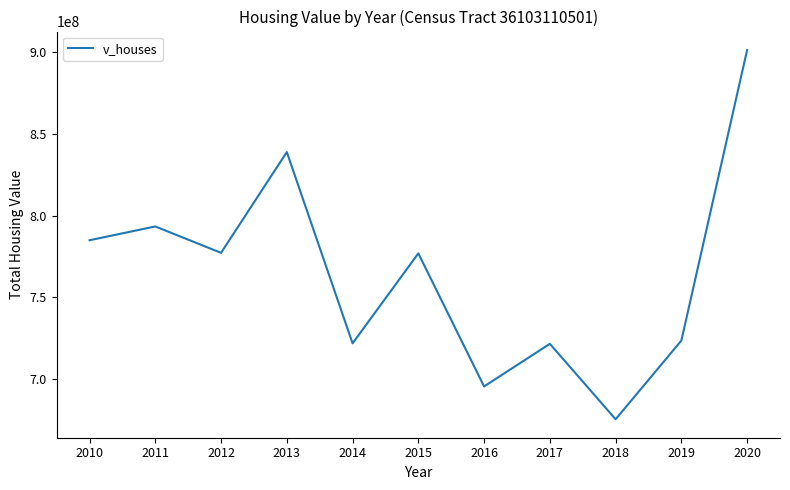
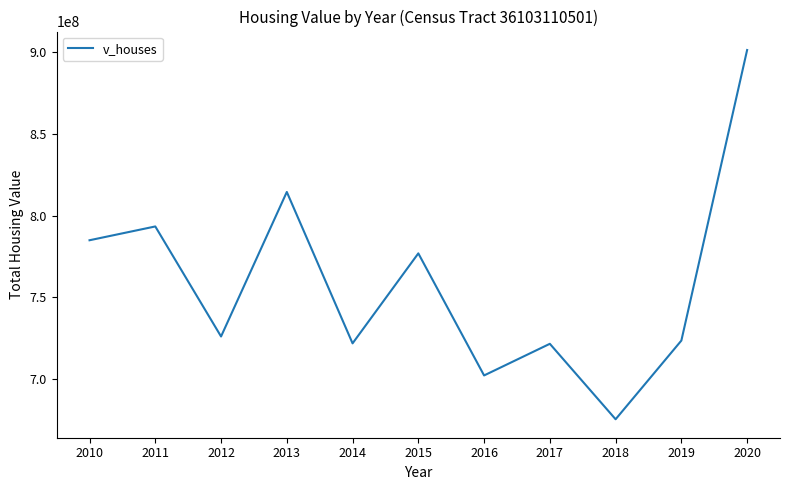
  {
    "2010": 785000000,
    "2011": 793000000,
-   "2012": 777000000,
-   "2013": 839000000,
+   "2012": 726000000,
+   "2013": 814000000,
    "2014": 722000000,
    "2015": 777000000,
-   "2016": 696000000,
+   "2016": 702000000,
    "2017": 722000000,
    "2018": 676000000,
    "2019": 724000000,
    "2020": 901000000
  }
